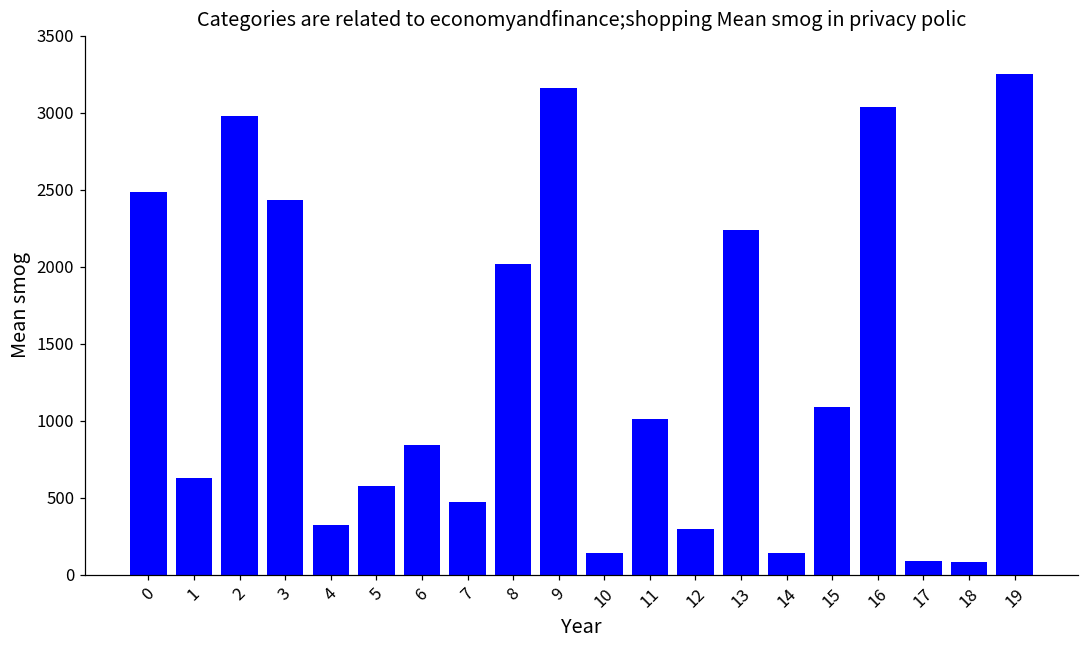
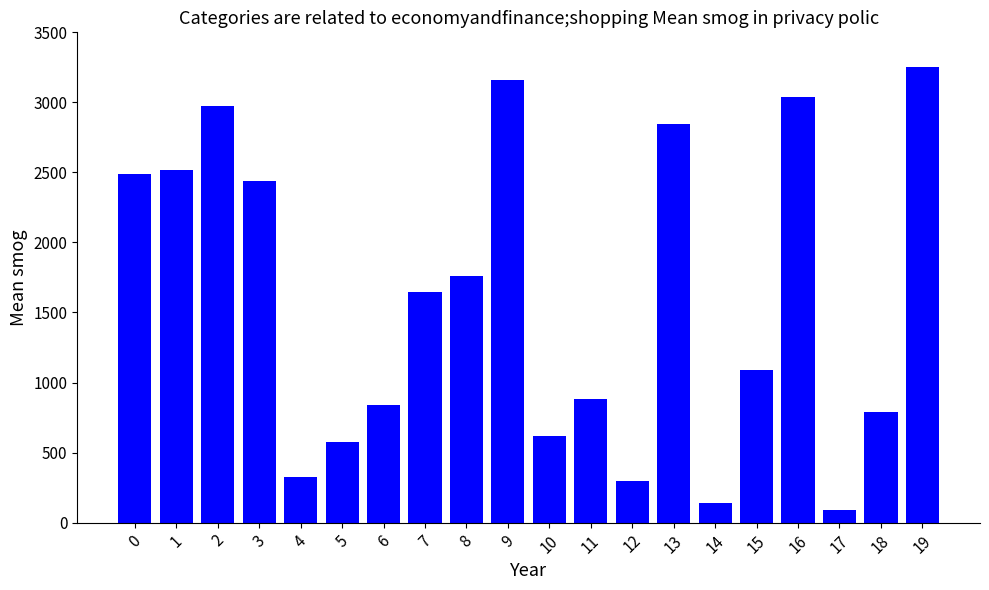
  {
    "0": 2490,
-   "1": 630,
+   "1": 2520,
    "2": 2980,
    "3": 2440,
    "4": 320,
    "5": 580,
    "6": 840,
-   "7": 470,
-   "8": 2020,
+   "7": 1640,
+   "8": 1760,
    "9": 3160,
-   "10": 140,
-   "11": 1010,
+   "10": 620,
+   "11": 880,
    "12": 300,
-   "13": 2240,
+   "13": 2850,
    "14": 140,
    "15": 1090,
    "16": 3040,
    "17": 90,
-   "18": 90,
+   "18": 790,
    "19": 3250
  }
